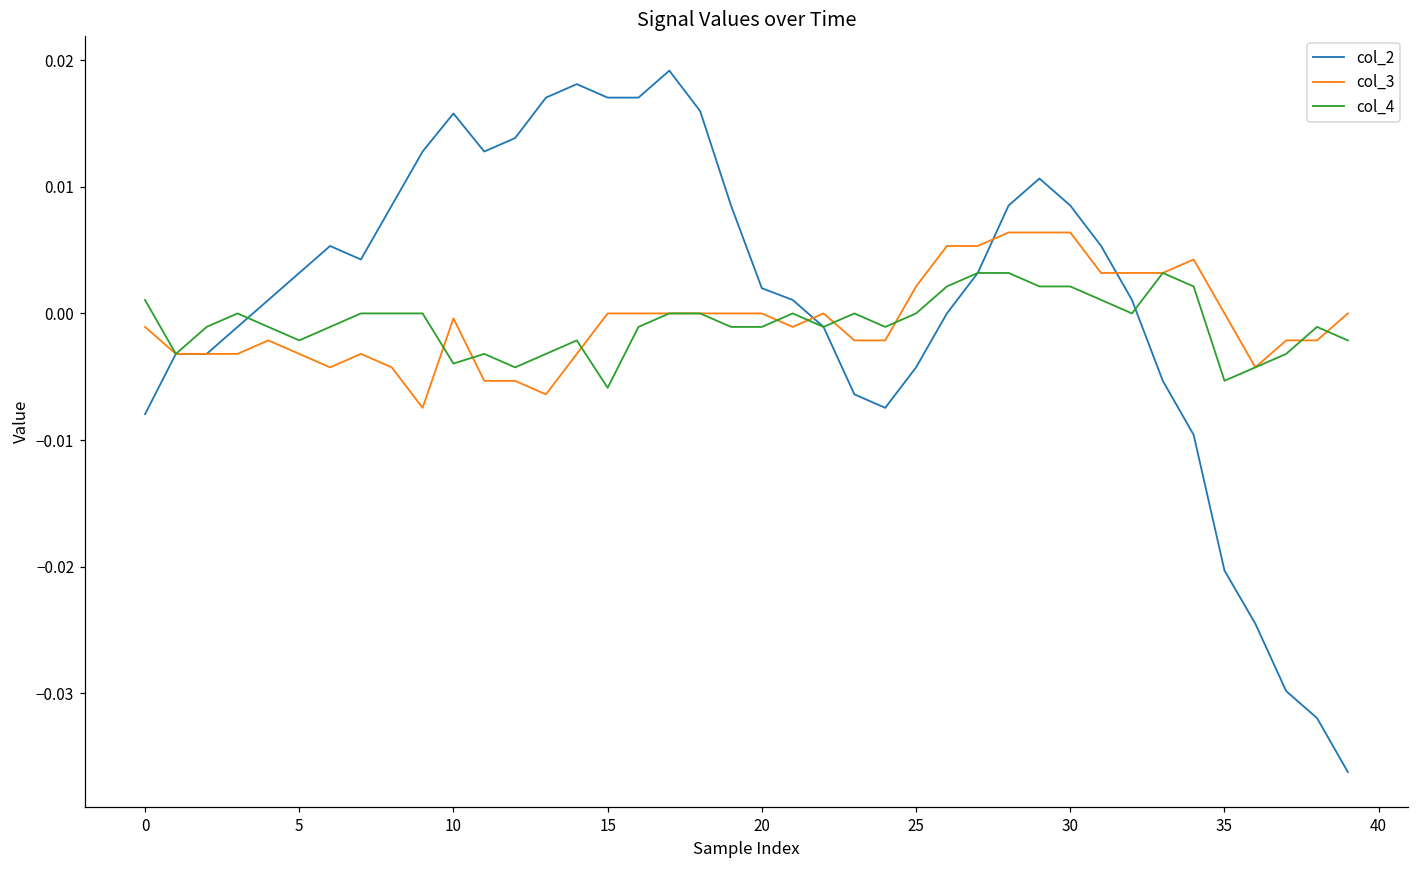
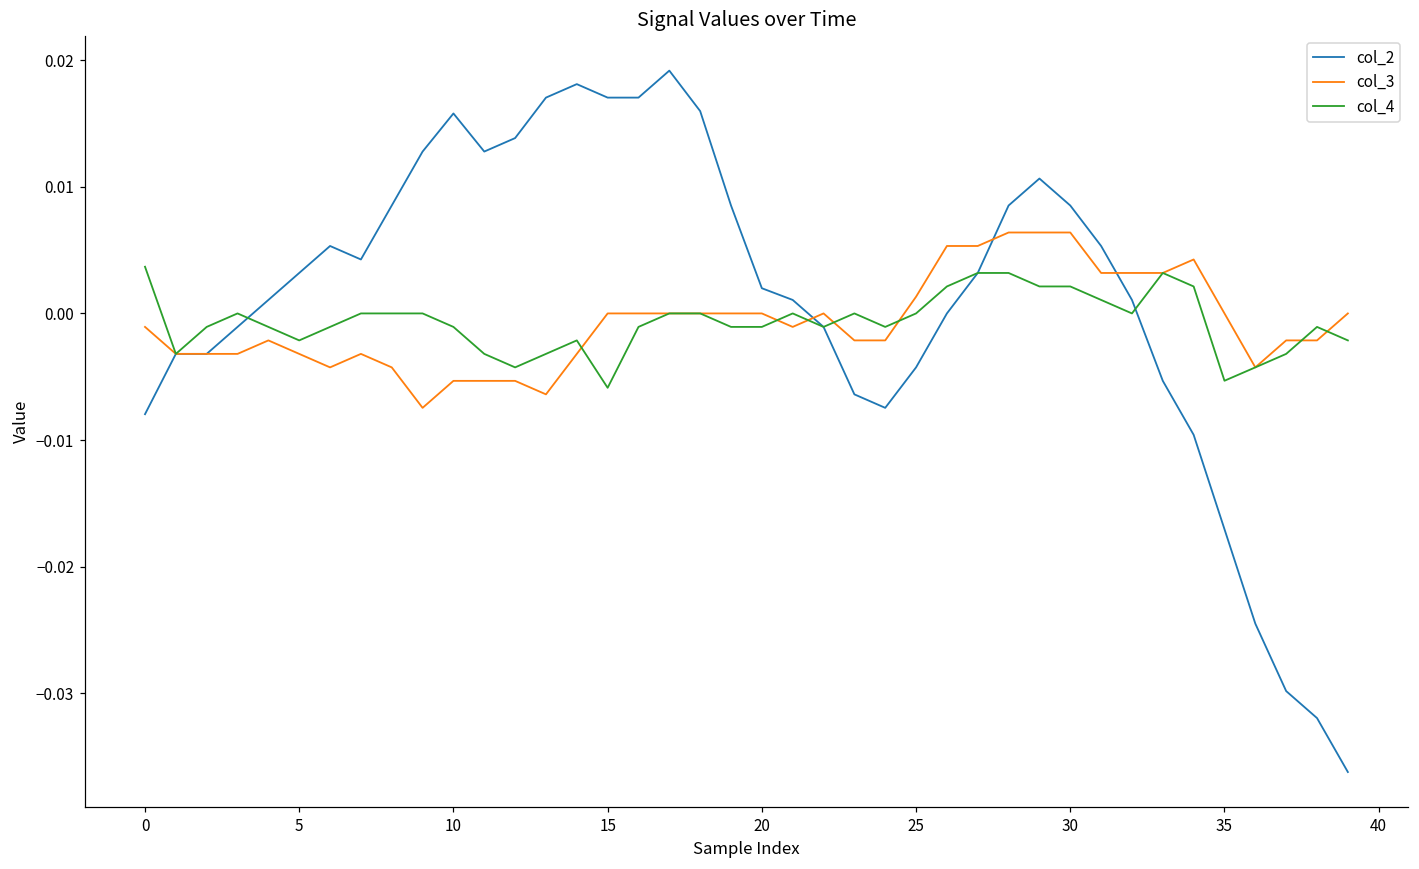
  {
    "col_2": {
      "0": -0.0080,
      "5": 0.0032,
      "10": 0.0158,
      "15": 0.0170,
      "20": 0.0020,
      "25": -0.0043,
      "30": 0.0085,
-     "35": -0.0203
+     "35": -0.0170
    },
    "col_3": {
      "0": -0.0011,
      "5": -0.0032,
-     "10": -0.0004,
+     "10": -0.0053,
      "15": 0.0000,
      "20": 0.0000,
-     "25": 0.0021,
+     "25": 0.0013,
      "30": 0.0064,
      "35": 0.0000
    },
    "col_4": {
-     "0": 0.0011,
+     "0": 0.0037,
      "5": -0.0021,
-     "10": -0.0040,
+     "10": -0.0011,
      "15": -0.0059,
      "20": -0.0011,
      "25": 0.0000,
      "30": 0.0021,
      "35": -0.0053
    }
  }
